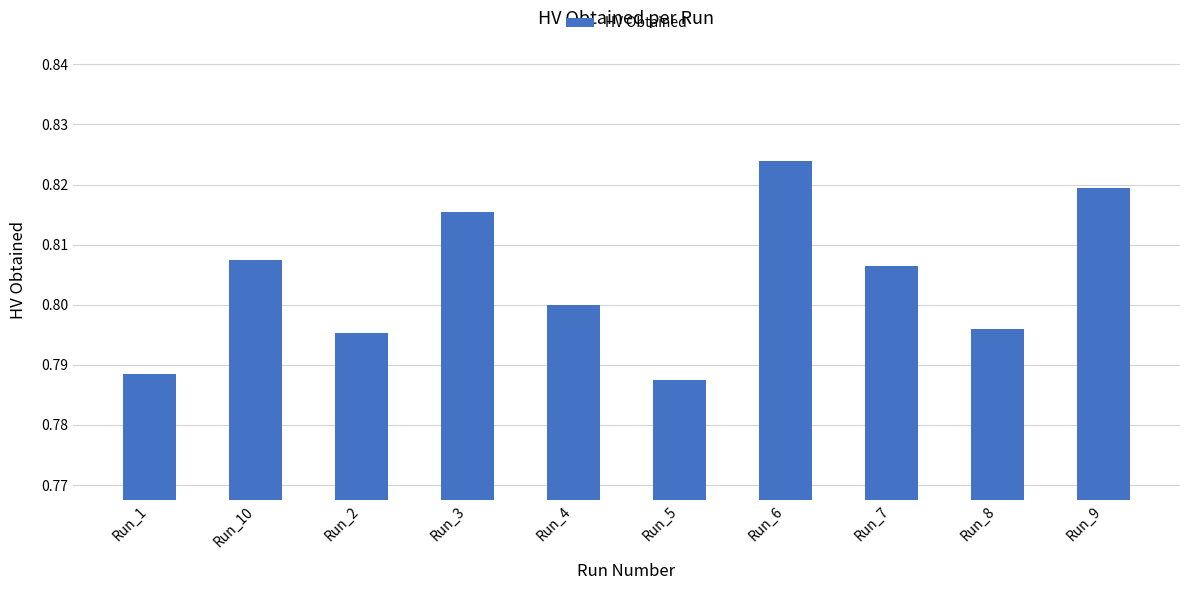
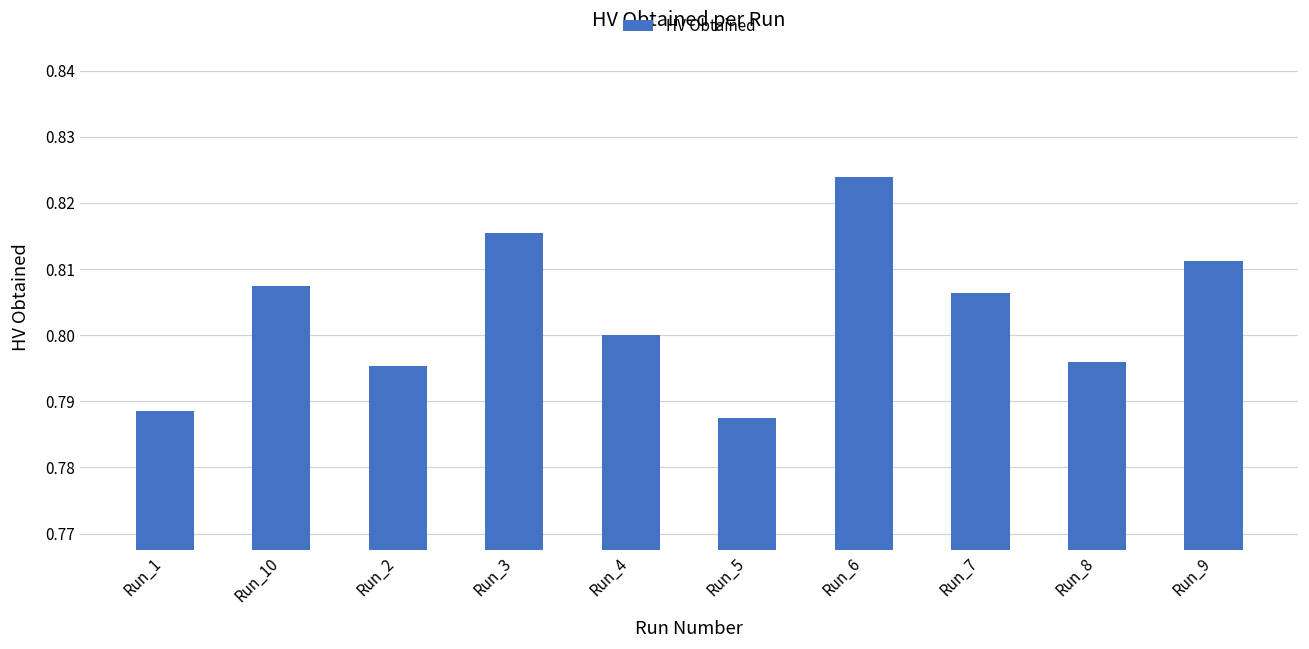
  {
    "Run_1": 0.789,
    "Run_10": 0.807,
    "Run_2": 0.795,
    "Run_3": 0.815,
    "Run_4": 0.800,
    "Run_5": 0.788,
    "Run_6": 0.824,
    "Run_7": 0.806,
    "Run_8": 0.796,
-   "Run_9": 0.819
+   "Run_9": 0.811
  }
